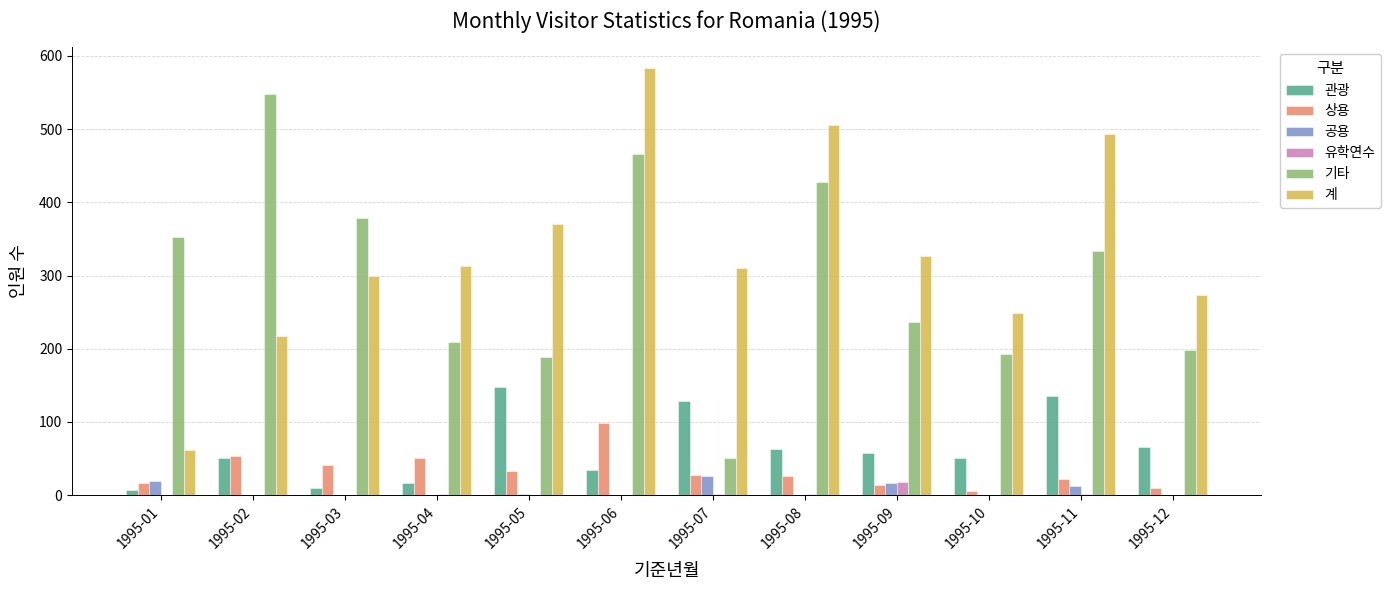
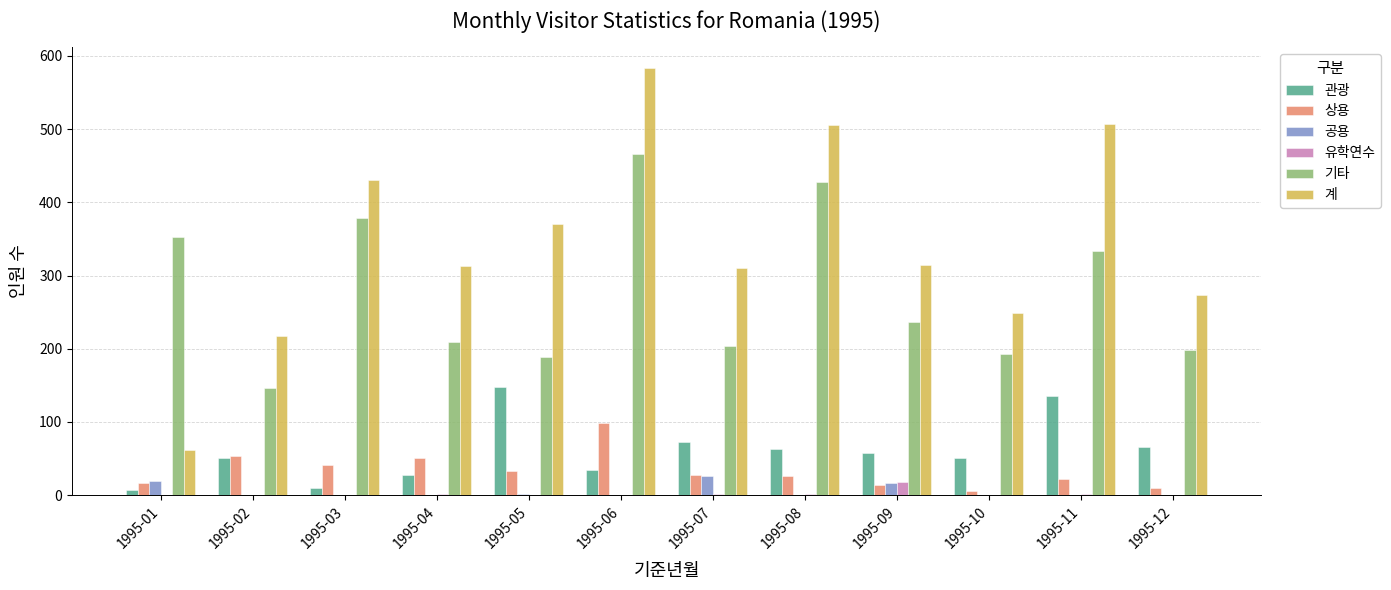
  {
    "관광": {
      "1995-01": 10,
      "1995-02": 50,
      "1995-03": 10,
-     "1995-04": 20,
+     "1995-04": 30,
      "1995-05": 150,
      "1995-06": 30,
-     "1995-07": 130,
+     "1995-07": 70,
      "1995-08": 60,
      "1995-09": 60,
      "1995-10": 50,
      "1995-11": 140,
      "1995-12": 70
    },
    "상용": {
      "1995-01": 20,
      "1995-02": 50,
      "1995-03": 40,
      "1995-04": 50,
      "1995-05": 30,
      "1995-06": 100,
      "1995-07": 30,
      "1995-08": 30,
      "1995-09": 10,
      "1995-10": 10,
      "1995-11": 20,
      "1995-12": 10
    },
    "공용": {
      "1995-01": 20,
      "1995-02": 0,
      "1995-03": 0,
      "1995-04": 0,
      "1995-06": 0,
      "1995-07": 30,
      "1995-08": 0,
      "1995-09": 20,
      "1995-10": 0,
-     "1995-11": 10,
+     "1995-11": 0,
      "1995-12": 0
    },
    "유학연수": {
      "1995-01": 0,
      "1995-02": 0,
      "1995-03": 0,
      "1995-05": 0,
      "1995-06": 0,
      "1995-09": 20,
      "1995-10": 0,
      "1995-12": 0
    },
    "기타": {
      "1995-01": 350,
-     "1995-02": 550,
+     "1995-02": 150,
      "1995-03": 380,
      "1995-04": 210,
      "1995-05": 190,
      "1995-06": 470,
-     "1995-07": 50,
+     "1995-07": 200,
      "1995-08": 430,
      "1995-09": 240,
      "1995-10": 190,
      "1995-11": 330,
      "1995-12": 200
    },
    "계": {
      "1995-01": 60,
      "1995-02": 220,
-     "1995-03": 300,
+     "1995-03": 430,
      "1995-04": 310,
      "1995-05": 370,
      "1995-06": 580,
      "1995-07": 310,
      "1995-08": 510,
-     "1995-09": 330,
+     "1995-09": 310,
      "1995-10": 250,
-     "1995-11": 490,
+     "1995-11": 510,
      "1995-12": 270
    }
  }
